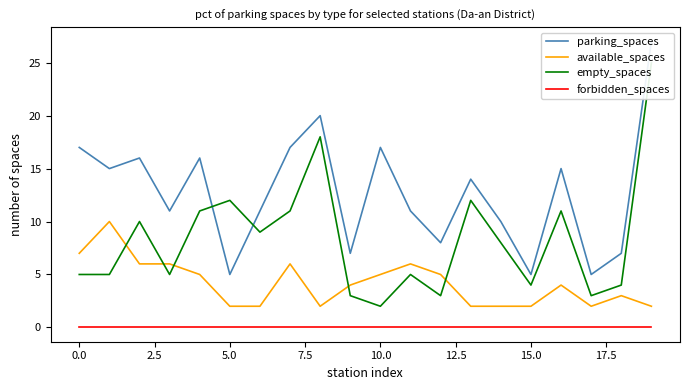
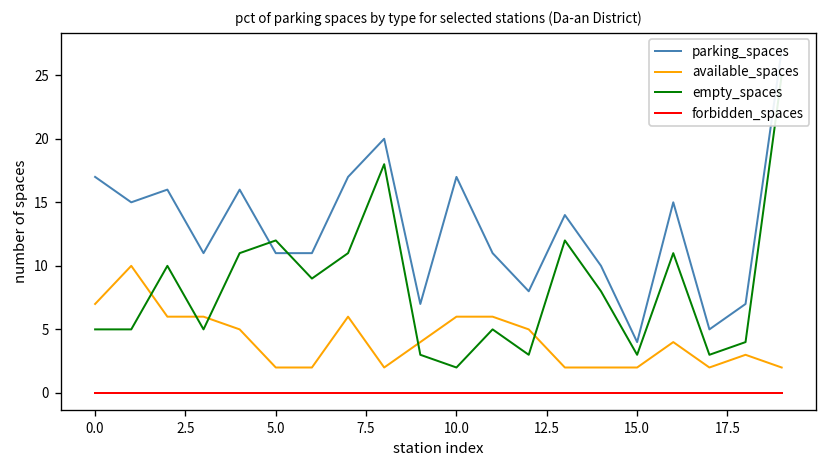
  {
    "parking_spaces": {
      "0.0": 17,
-     "5.0": 5,
+     "5.0": 11,
      "10.0": 17,
-     "15.0": 5
+     "15.0": 4
    },
    "available_spaces": {
      "0.0": 7,
      "5.0": 2,
-     "10.0": 5,
+     "10.0": 6,
      "15.0": 2
    },
    "empty_spaces": {
      "0.0": 5,
      "5.0": 12,
      "10.0": 2,
-     "15.0": 4
+     "15.0": 3
    },
    "forbidden_spaces": {
      "0.0": 0,
      "5.0": 0,
      "10.0": 0,
      "15.0": 0
    }
  }
